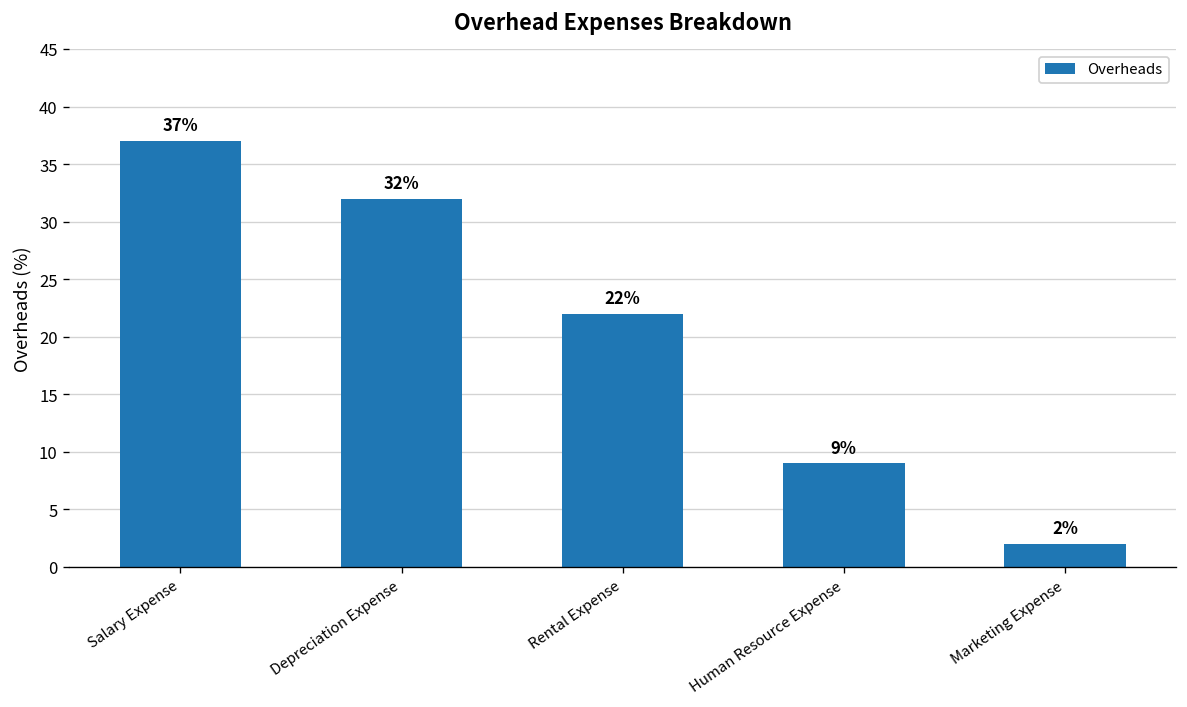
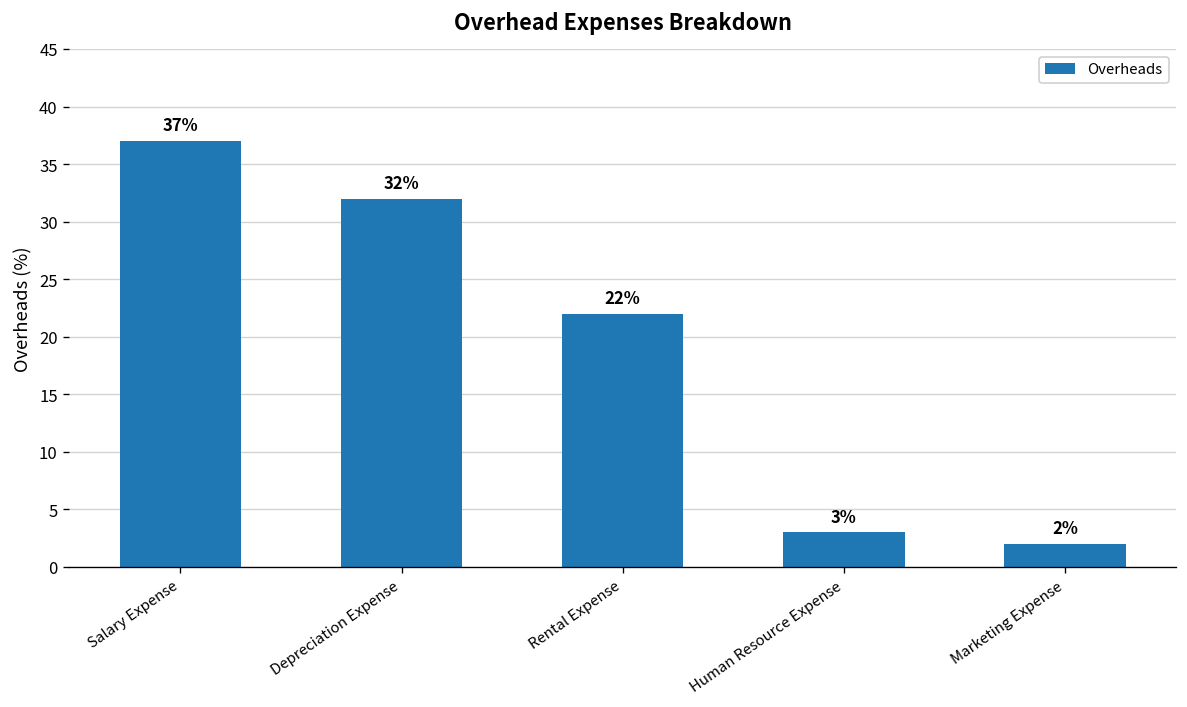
  {
    "Salary Expense": "37%",
    "Depreciation Expense": "32%",
    "Rental Expense": "22%",
-   "Human Resource Expense": "9%",
+   "Human Resource Expense": "3%",
    "Marketing Expense": "2%"
  }
